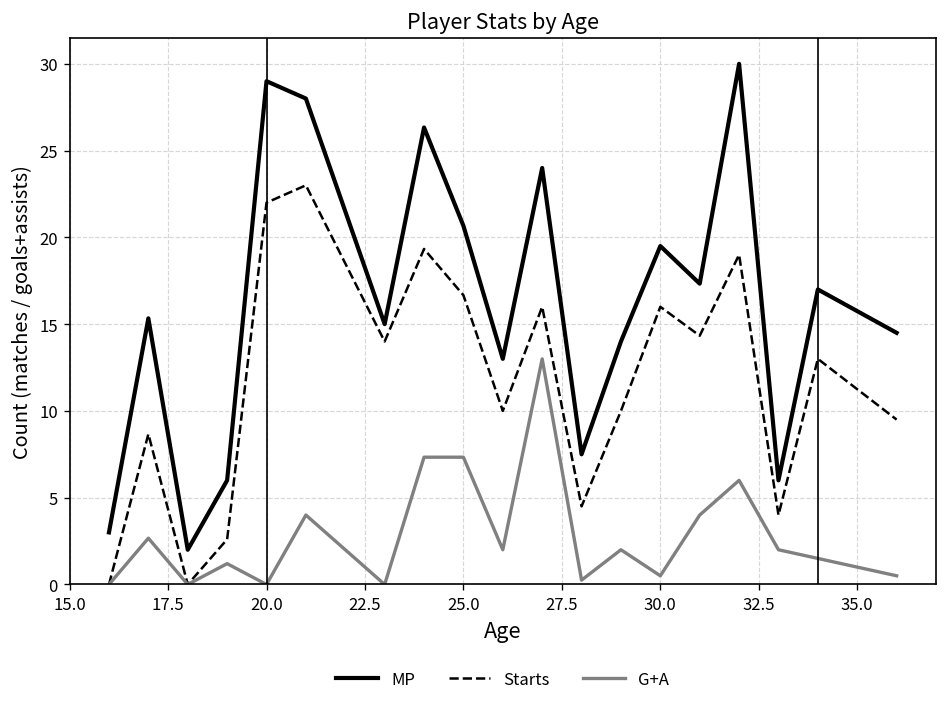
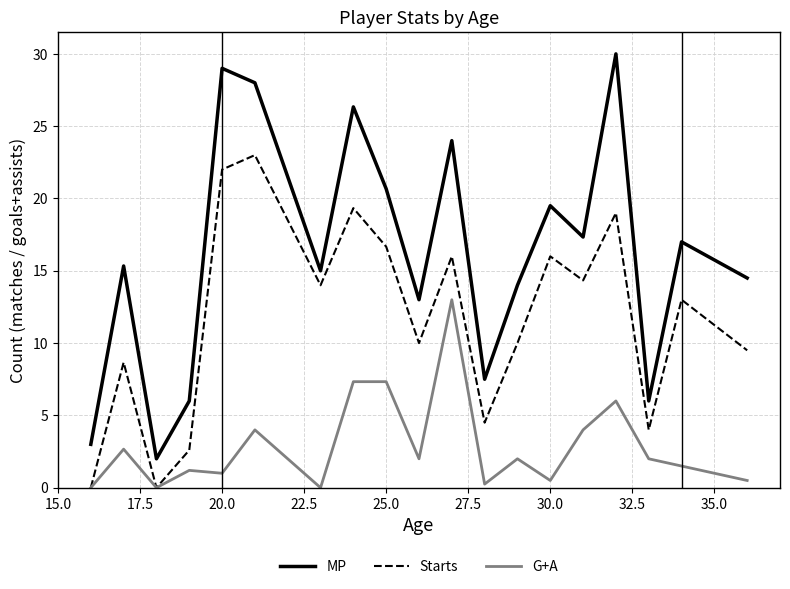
  {
    "G+A": {
-     "20.0": 0,
+     "20.0": 1,
      "25.0": 7.3,
      "30.0": 0.5
    }
  }
